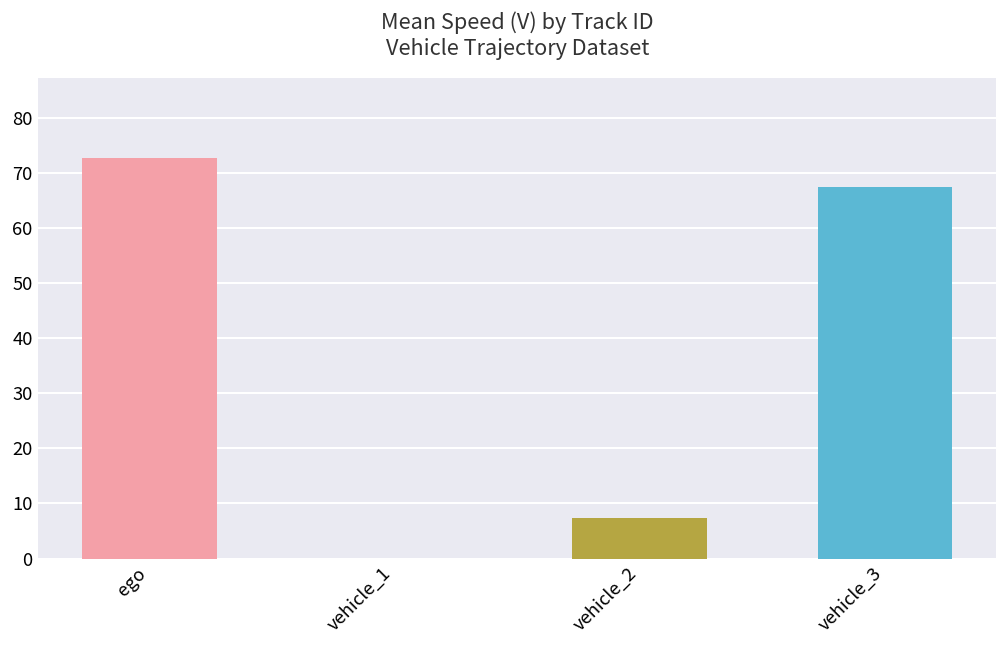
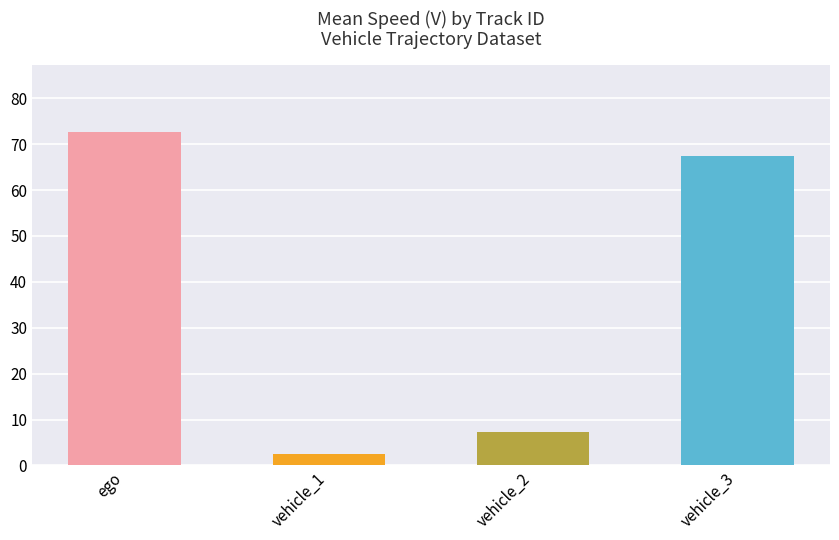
  {
    "ego": 73,
-   "vehicle_1": 0,
+   "vehicle_1": 3,
    "vehicle_2": 7,
    "vehicle_3": 67
  }
